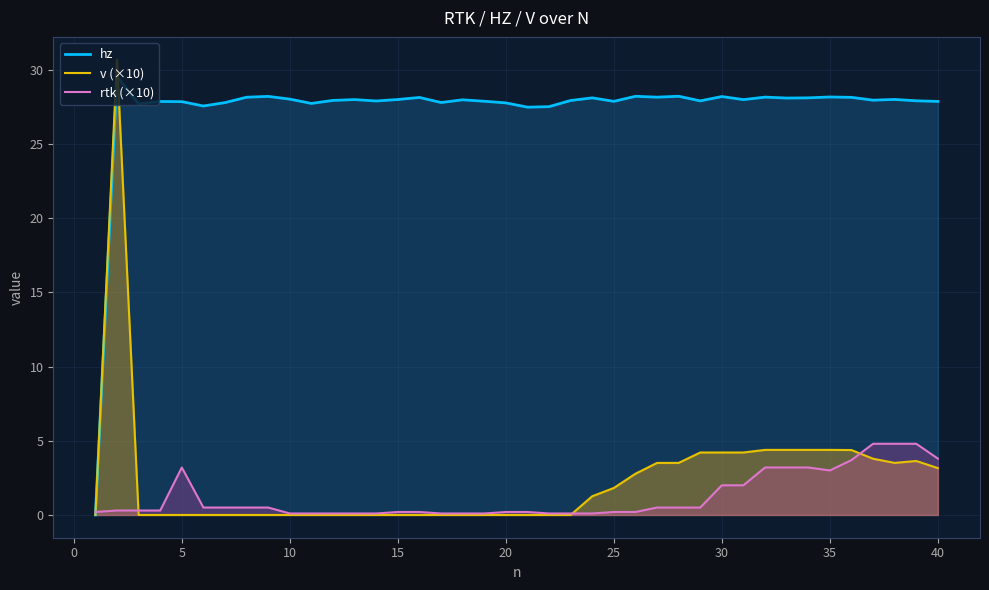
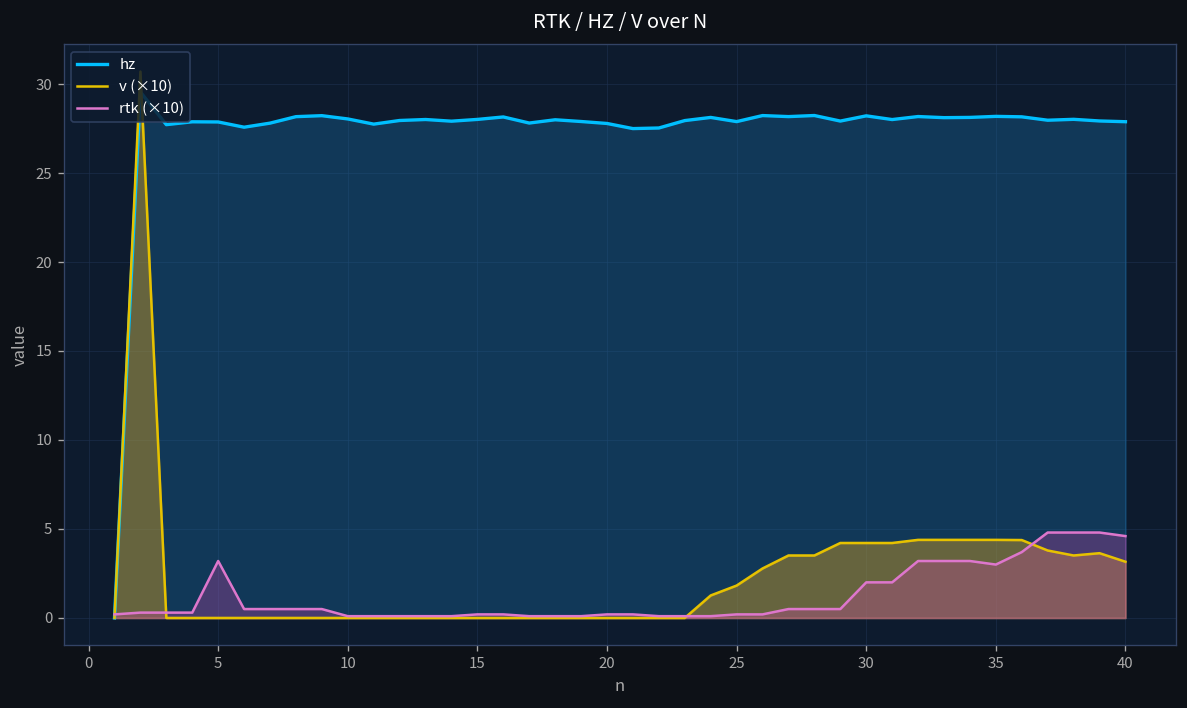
  {
    "hz": {
      "5": 27.9,
      "10": 28.0,
      "15": 28.0,
      "20": 27.8,
      "25": 27.9,
      "30": 28.2,
      "35": 28.2,
      "40": 27.9
    },
    "v (×10)": {
      "5": 0.0,
      "15": 0.0,
      "20": 0.0,
      "25": 1.8,
      "30": 4.2,
      "35": 4.4,
      "40": 3.2
    },
    "rtk (×10)": {
      "5": 3.2,
      "15": 0.2,
      "20": 0.2,
      "25": 0.2,
      "30": 2.0,
      "35": 3.0,
-     "40": 3.8
+     "40": 4.6
    }
  }
